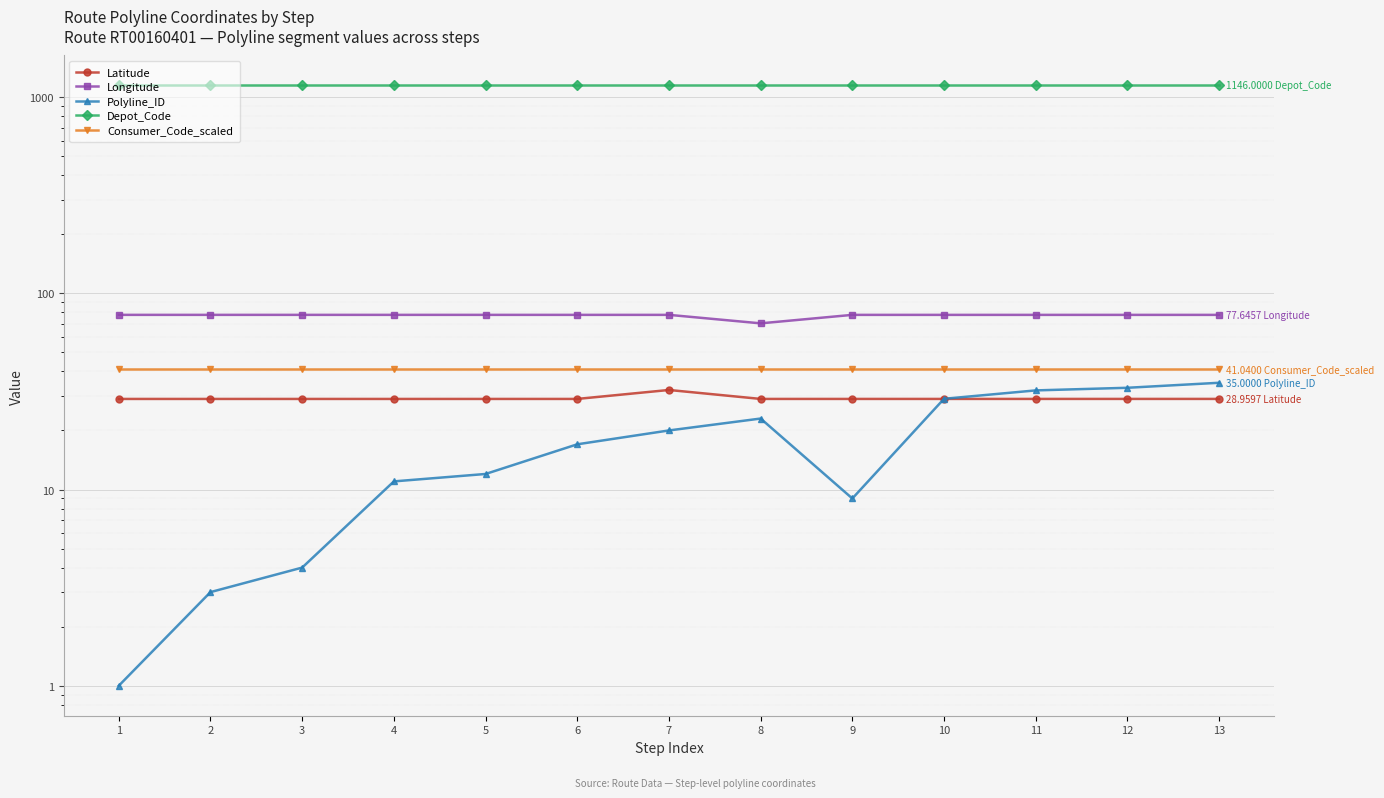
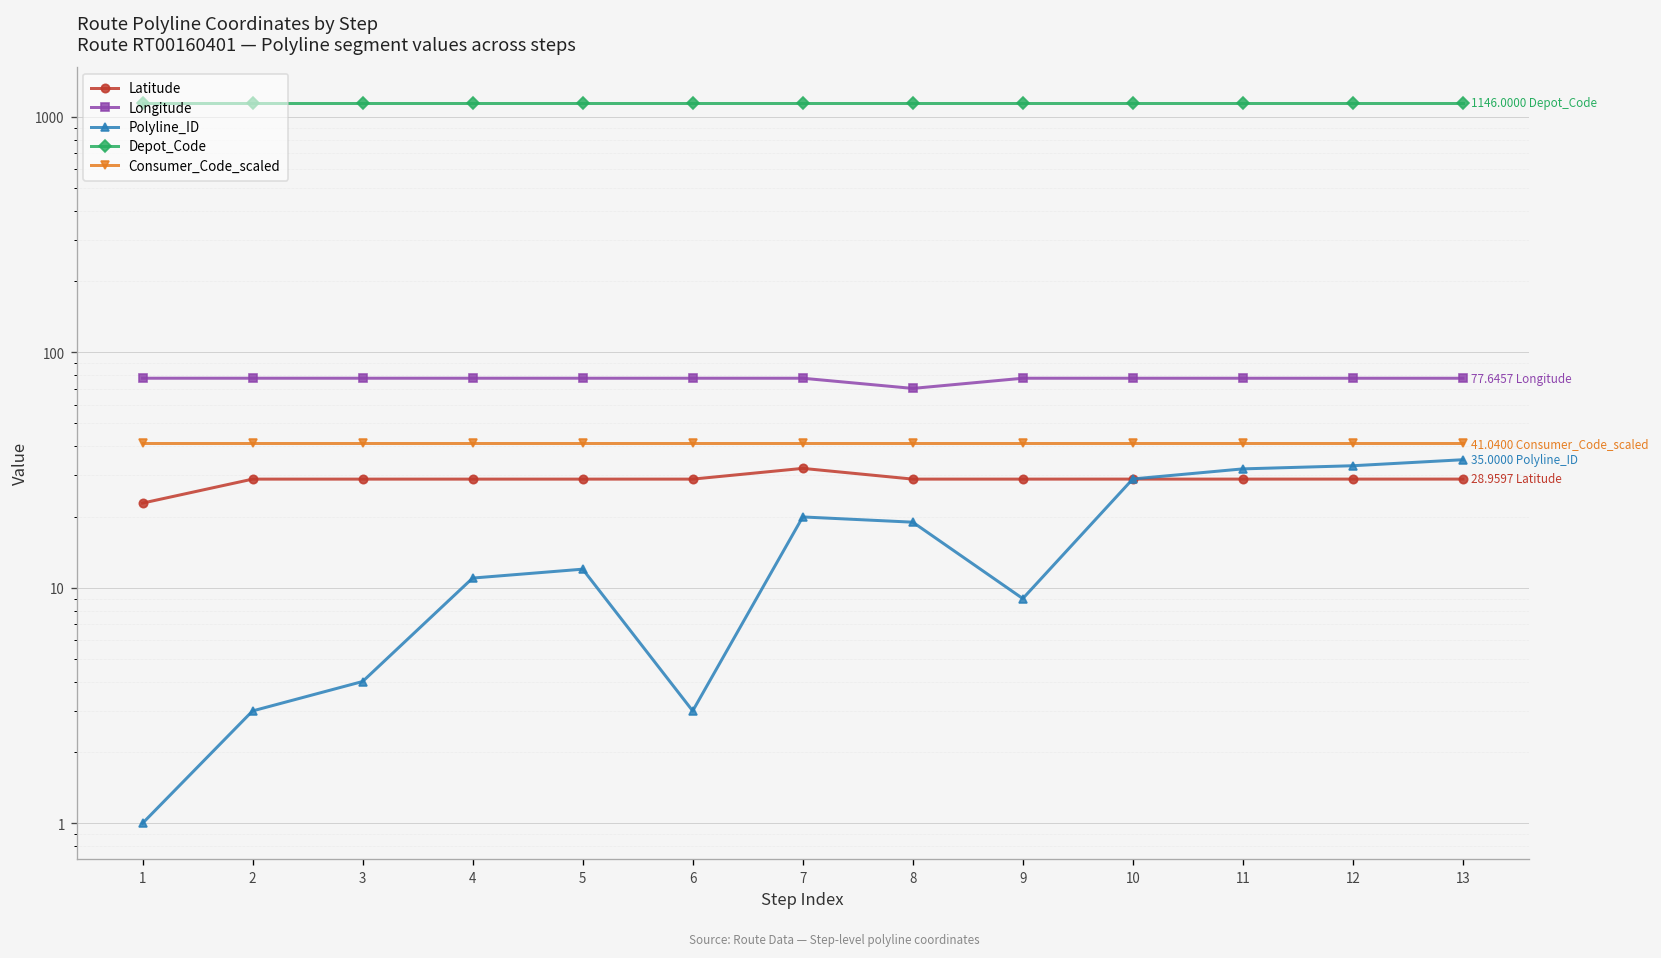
  {
    "Latitude": {
-     "1": 29,
+     "1": 23,
      "2": 29,
      "3": 29,
      "4": 29,
      "5": 29,
      "6": 29,
      "7": 32,
      "8": 29,
      "9": 29,
      "11": 29,
      "12": 29
    },
    "Longitude": {
      "13": 77.6457
    },
    "Polyline_ID": {
      "1": 1,
      "2": 3,
      "3": 4,
      "4": 11,
      "5": 12,
-     "6": 17,
+     "6": 3,
      "7": 20,
-     "8": 23,
+     "8": 19,
      "9": 9,
      "11": 32,
      "12": 33
    },
    "Depot_Code": {
      "13": 1146.0000
    },
    "Consumer_Code_scaled": {
      "13": 41.0400
    }
  }
